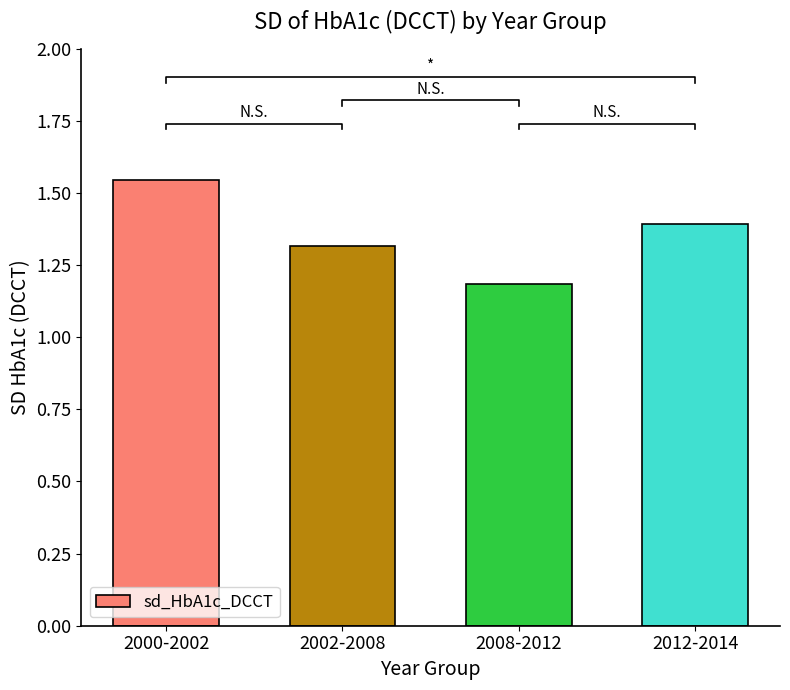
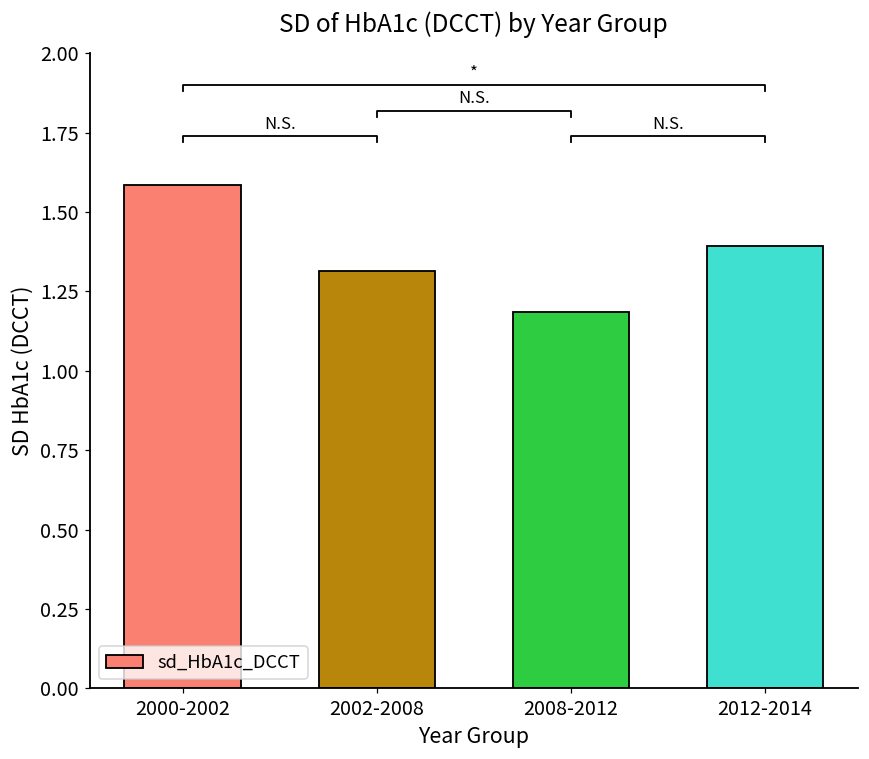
  {
    "sd_HbA1c_DCCT": {
-     "2000-2002": 1.55,
+     "2000-2002": 1.59,
      "2002-2008": 1.31,
      "2008-2012": 1.18,
      "2012-2014": 1.39
    }
  }
